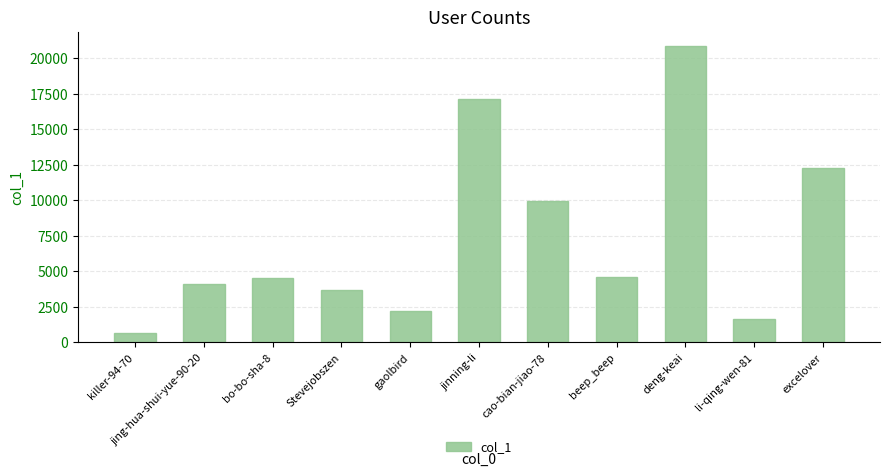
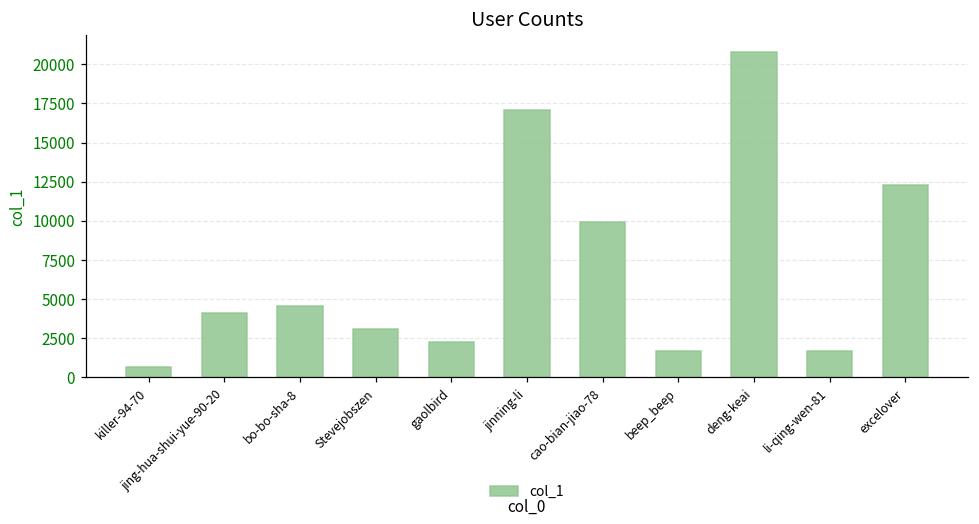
  {
    "killer-94-70": 600,
    "jing-hua-shui-yue-90-20": 4100,
    "bo-bo-sha-8": 4500,
-   "Stevejobszen": 3700,
+   "Stevejobszen": 3100,
    "gaolbird": 2200,
    "jinning-li": 17100,
    "cao-bian-jiao-78": 9900,
-   "beep_beep": 4600,
+   "beep_beep": 1600,
    "deng-keai": 20800,
    "li-qing-wen-81": 1600,
    "excelover": 12300
  }
